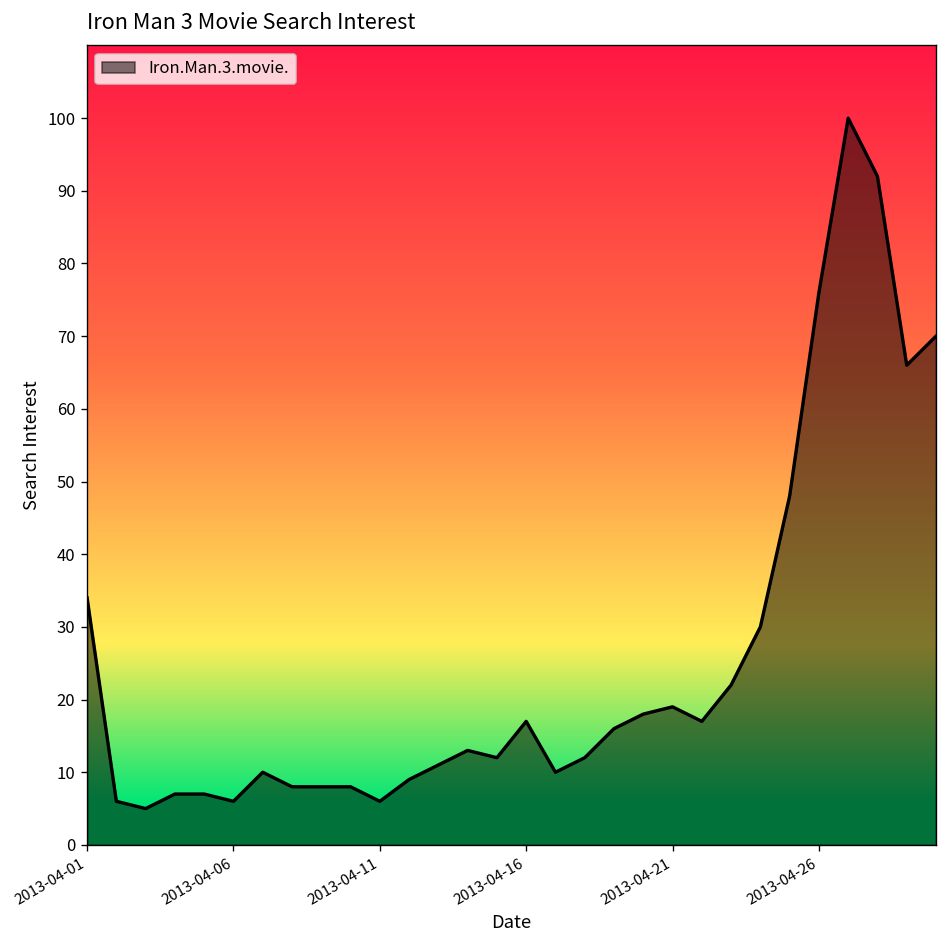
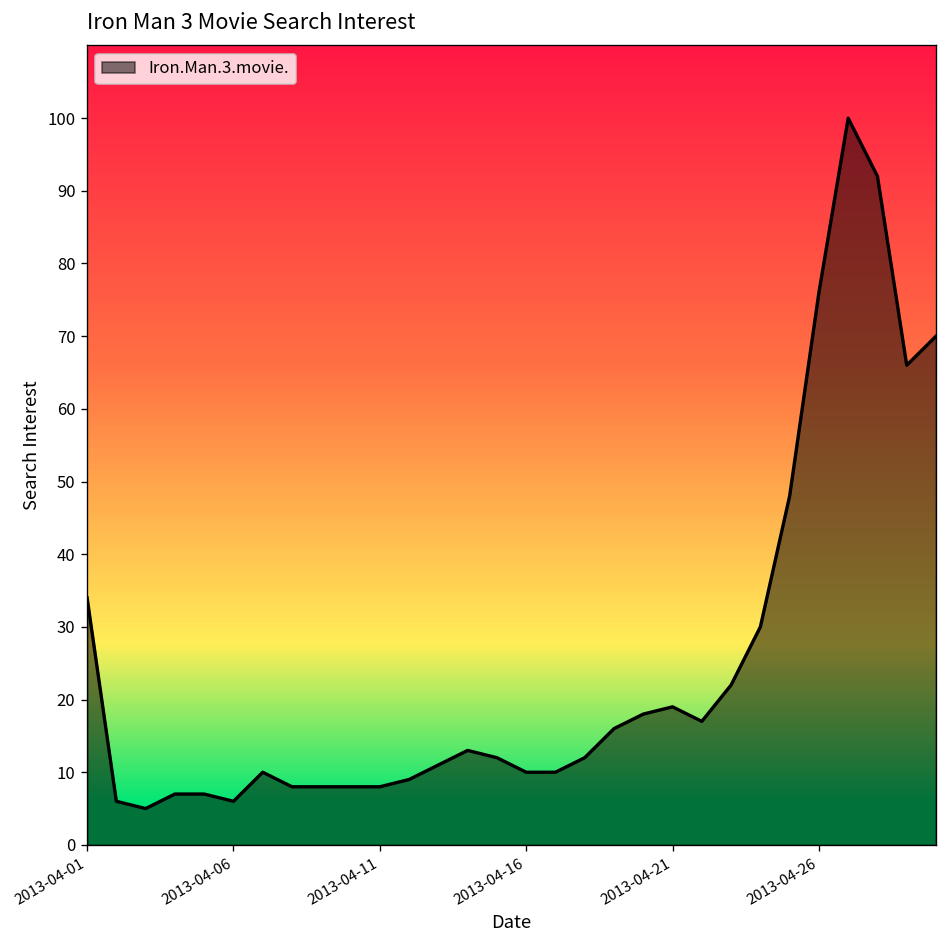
  {
    "2013-04-01": 34,
    "2013-04-06": 6,
-   "2013-04-11": 6,
-   "2013-04-16": 17,
+   "2013-04-11": 8,
+   "2013-04-16": 10,
    "2013-04-21": 19,
    "2013-04-26": 76
  }
